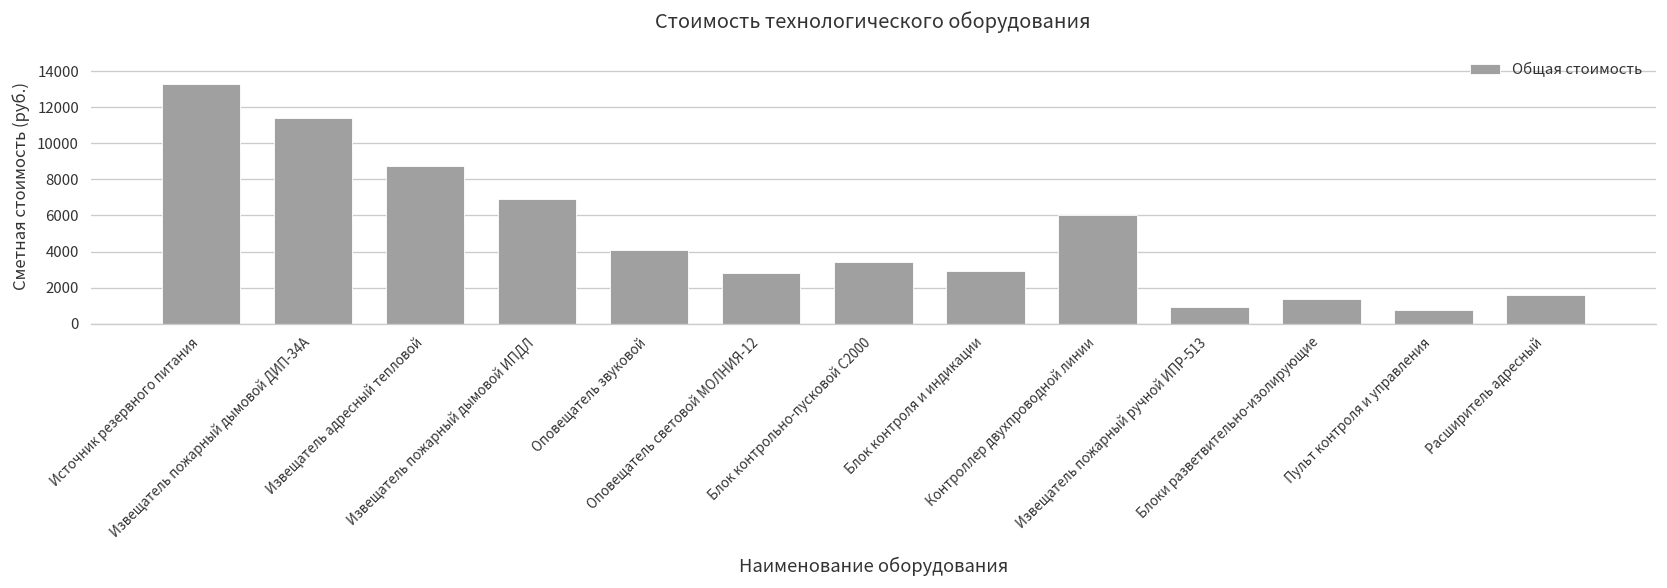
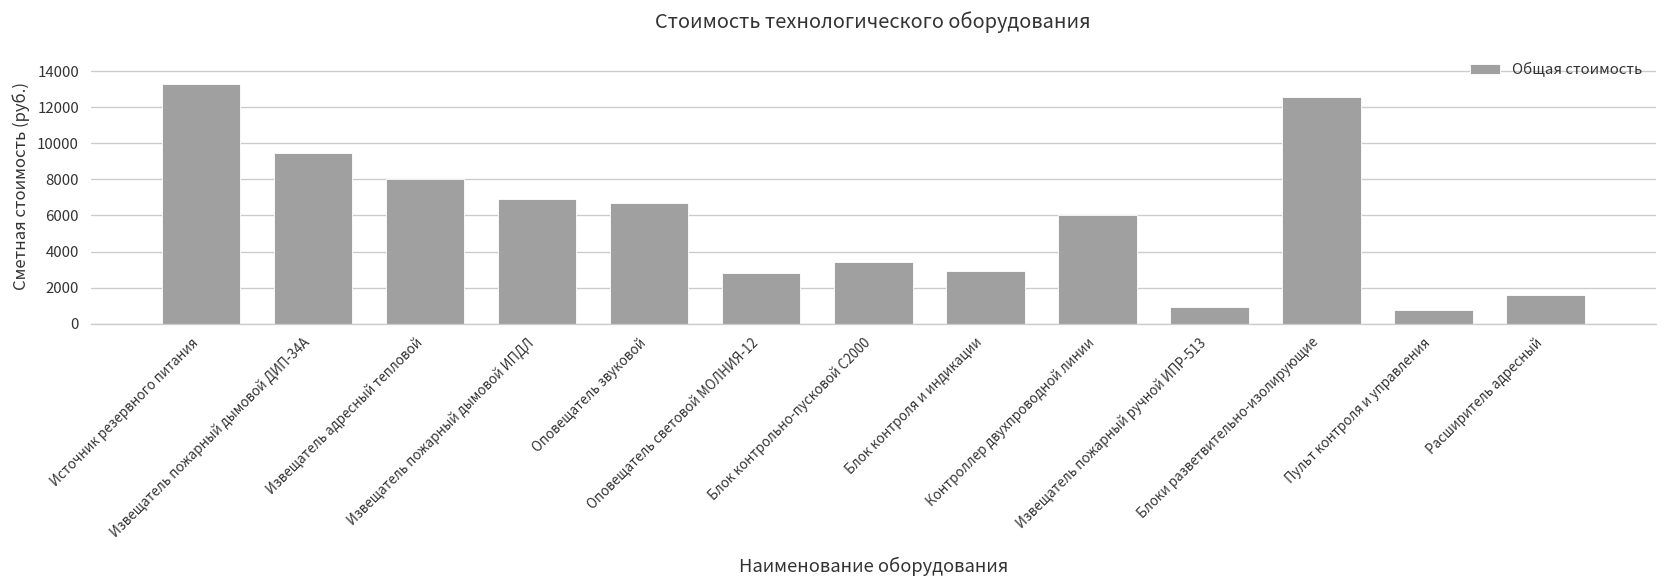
  {
    "Источник резервного питания": 13300,
-   "Извещатель пожарный дымовой ДИП-34А": 11400,
-   "Извещатель адресный тепловой": 8800,
+   "Извещатель пожарный дымовой ДИП-34А": 9400,
+   "Извещатель адресный тепловой": 8000,
    "Извещатель пожарный дымовой ИПДЛ": 6900,
-   "Оповещатель звуковой": 4100,
+   "Оповещатель звуковой": 6700,
    "Оповещатель световой МОЛНИЯ-12": 2800,
    "Блок контрольно-пусковой С2000": 3400,
    "Блок контроля и индикации": 2900,
    "Контроллер двухпроводной линии": 6000,
    "Извещатель пожарный ручной ИПР-513": 900,
-   "Блоки разветвительно-изолирующие": 1400,
+   "Блоки разветвительно-изолирующие": 12600,
    "Пульт контроля и управления": 700,
    "Расширитель адресный": 1600
  }
